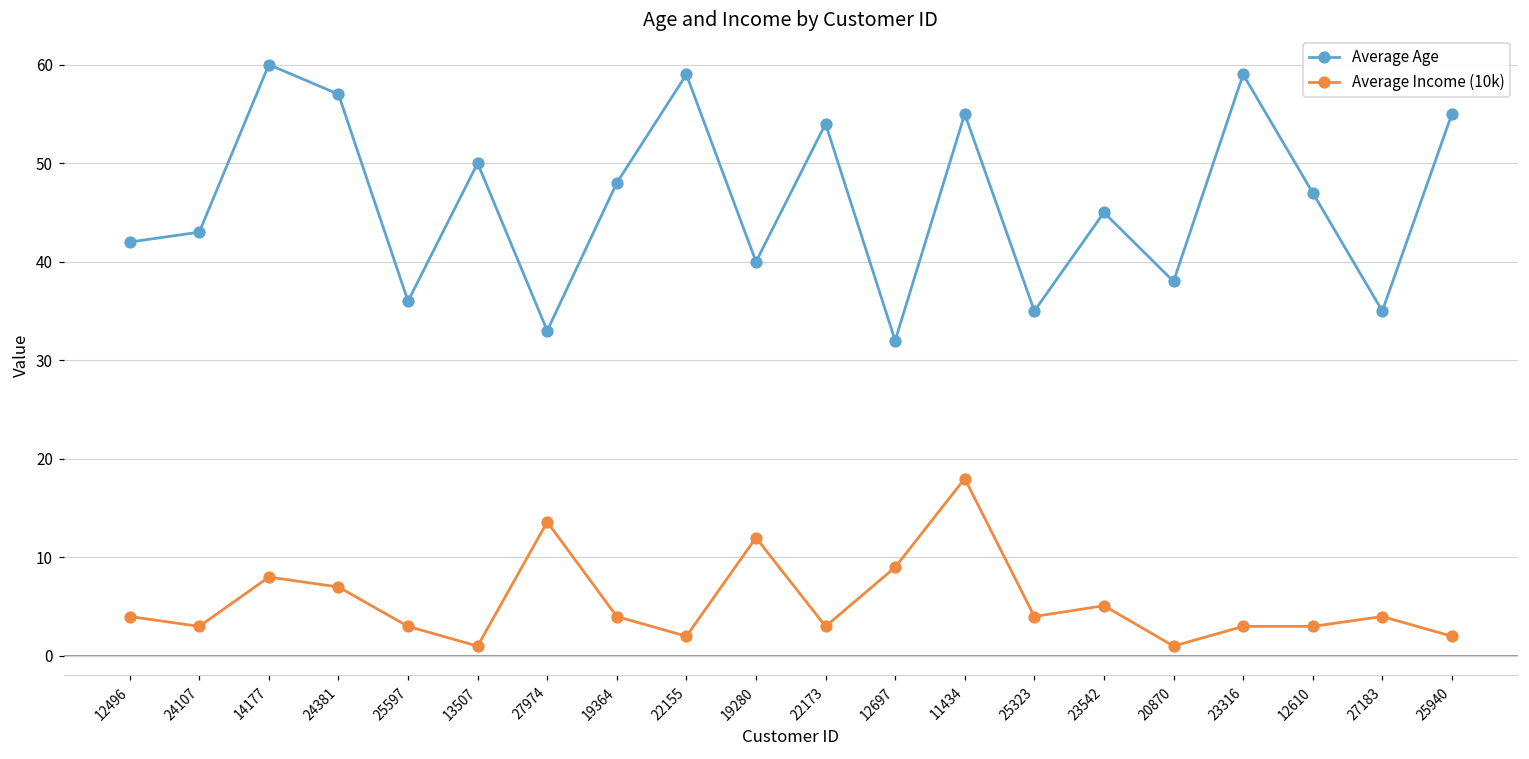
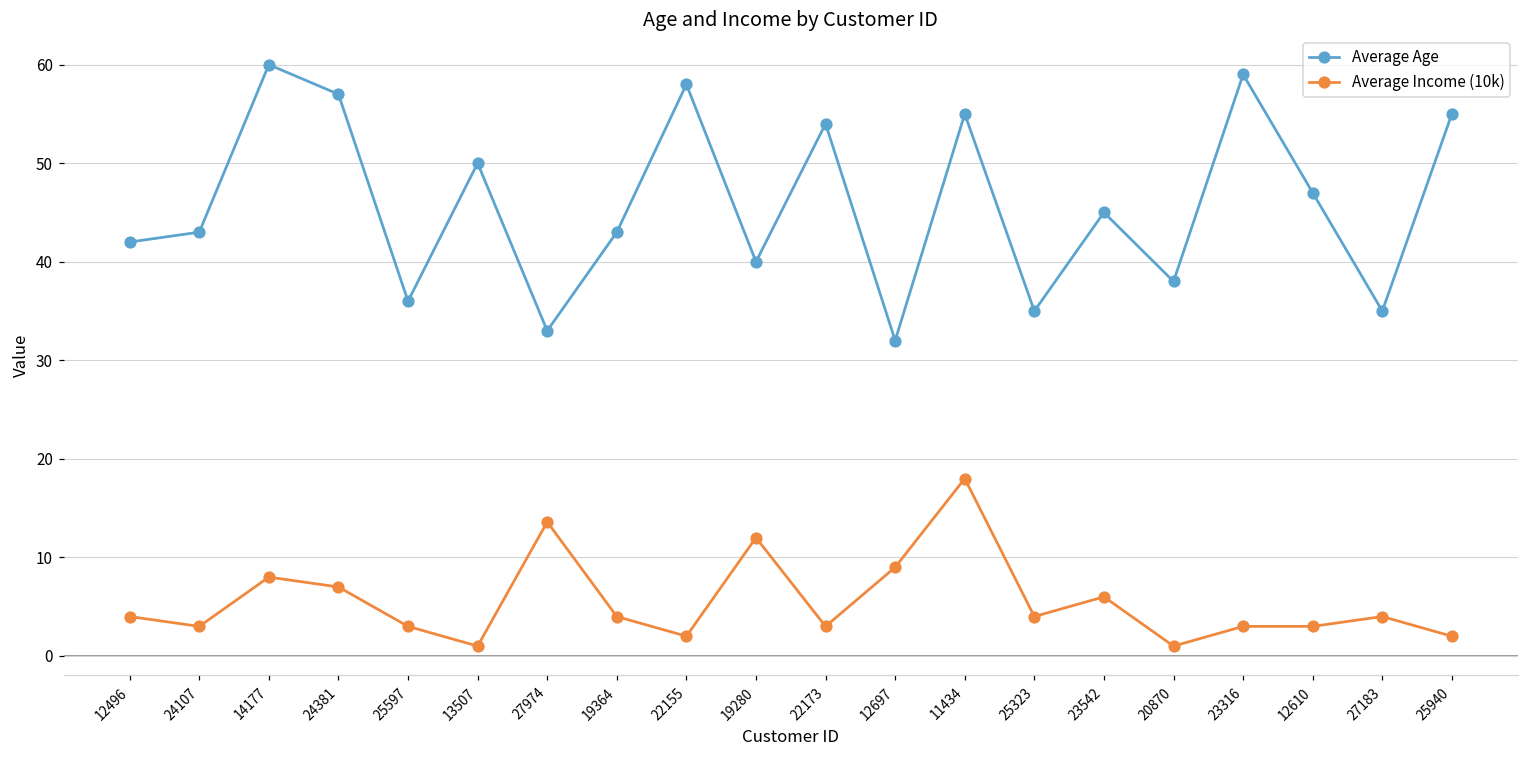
  {
    "Average Age": {
      "12496": 42,
      "24107": 43,
      "14177": 60,
      "24381": 57,
      "25597": 36,
      "13507": 50,
      "27974": 33,
-     "19364": 48,
-     "22155": 59,
+     "19364": 43,
+     "22155": 58,
      "19280": 40,
      "22173": 54,
      "12697": 32,
      "11434": 55,
      "25323": 35,
      "23542": 45,
      "20870": 38,
      "23316": 59,
      "12610": 47,
      "27183": 35,
      "25940": 55
    },
    "Average Income (10k)": {
      "12496": 4,
      "24107": 3,
      "14177": 8,
      "24381": 7,
      "25597": 3,
      "13507": 1,
      "27974": 14,
      "19364": 4,
      "22155": 2,
      "19280": 12,
      "22173": 3,
      "12697": 9,
      "11434": 18,
      "25323": 4,
-     "23542": 5,
+     "23542": 6,
      "20870": 1,
      "23316": 3,
      "12610": 3,
      "27183": 4,
      "25940": 2
    }
  }
